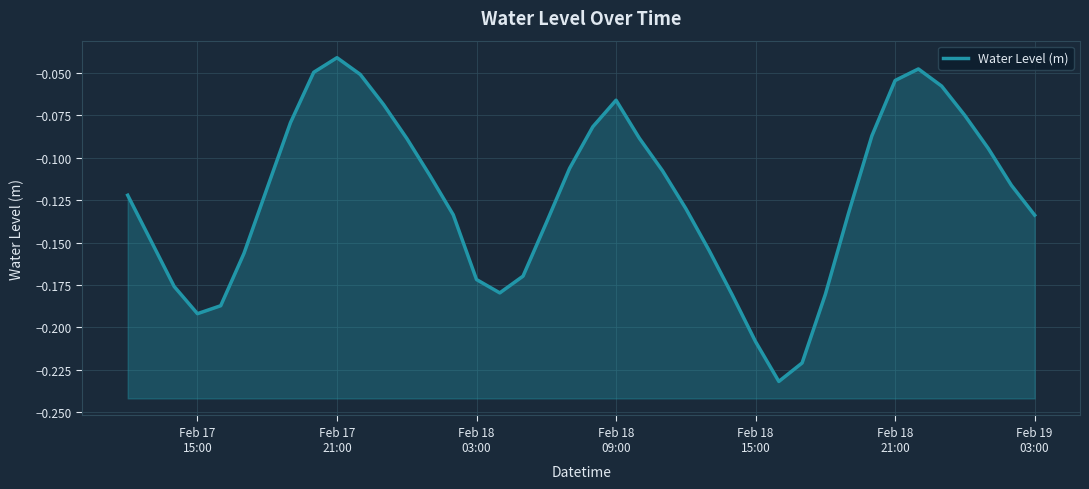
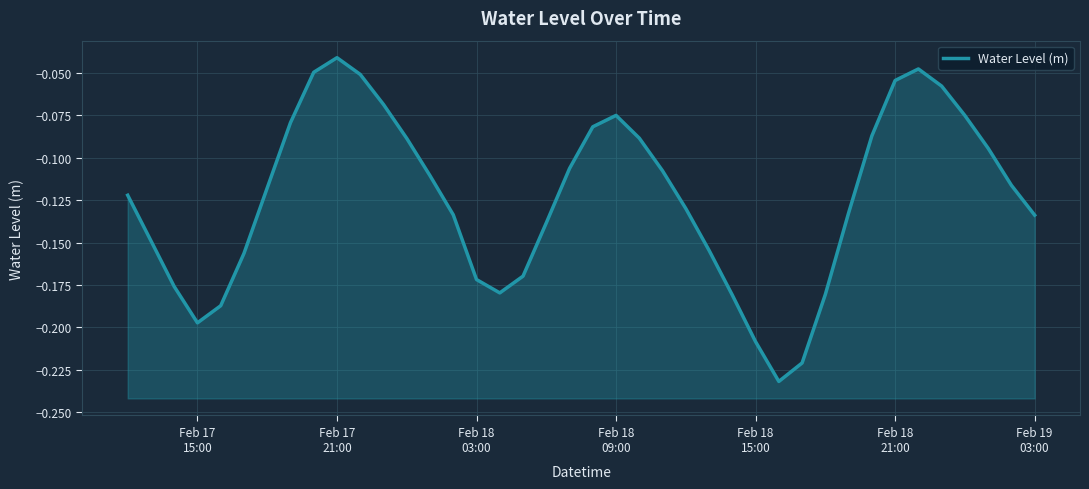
  {
-   "Feb 17 15:00": -0.192,
+   "Feb 17 15:00": -0.197,
    "Feb 17 21:00": -0.041,
    "Feb 18 03:00": -0.172,
-   "Feb 18 09:00": -0.066,
+   "Feb 18 09:00": -0.075,
    "Feb 18 15:00": -0.208,
    "Feb 18 21:00": -0.055,
    "Feb 19 03:00": -0.134
  }
